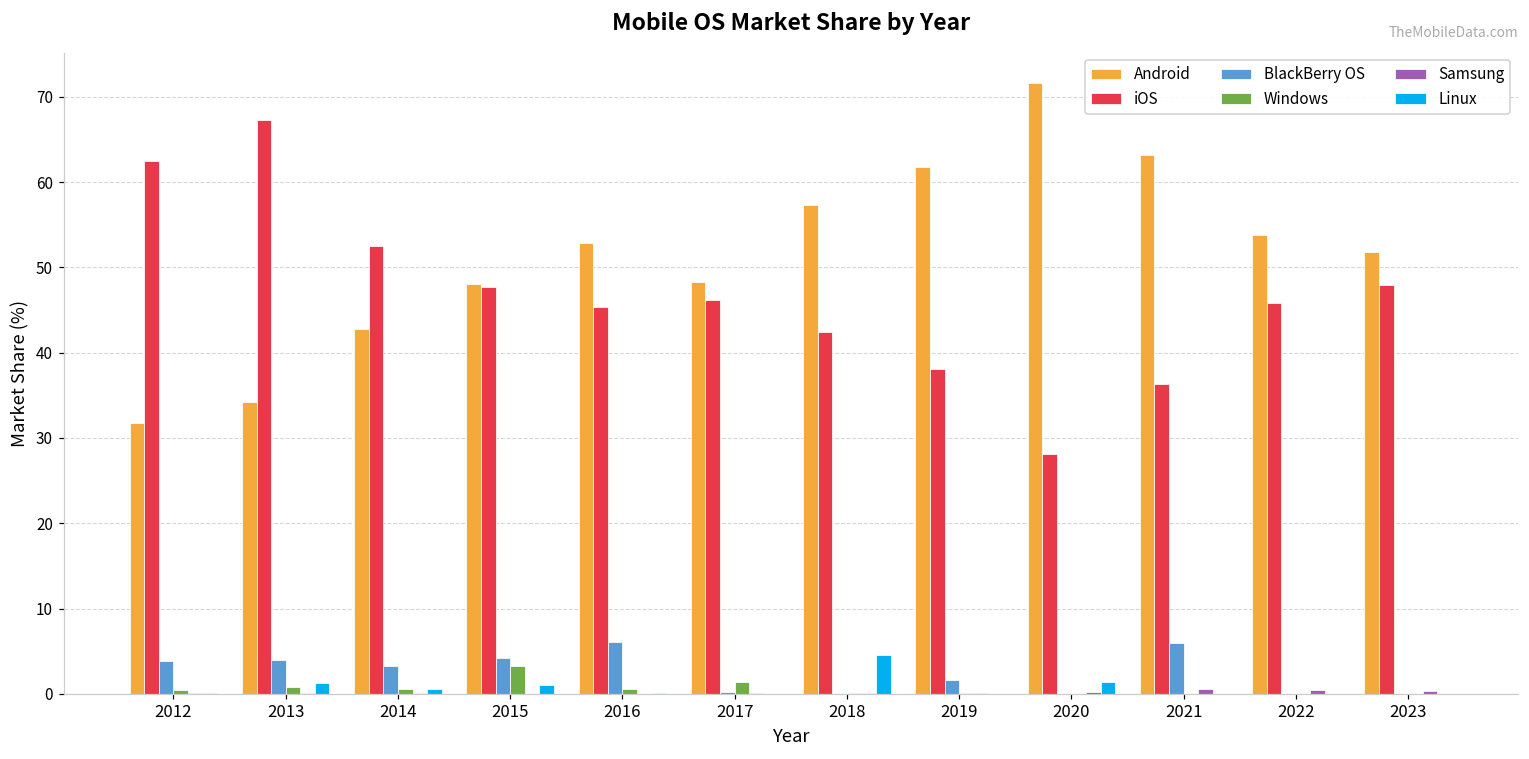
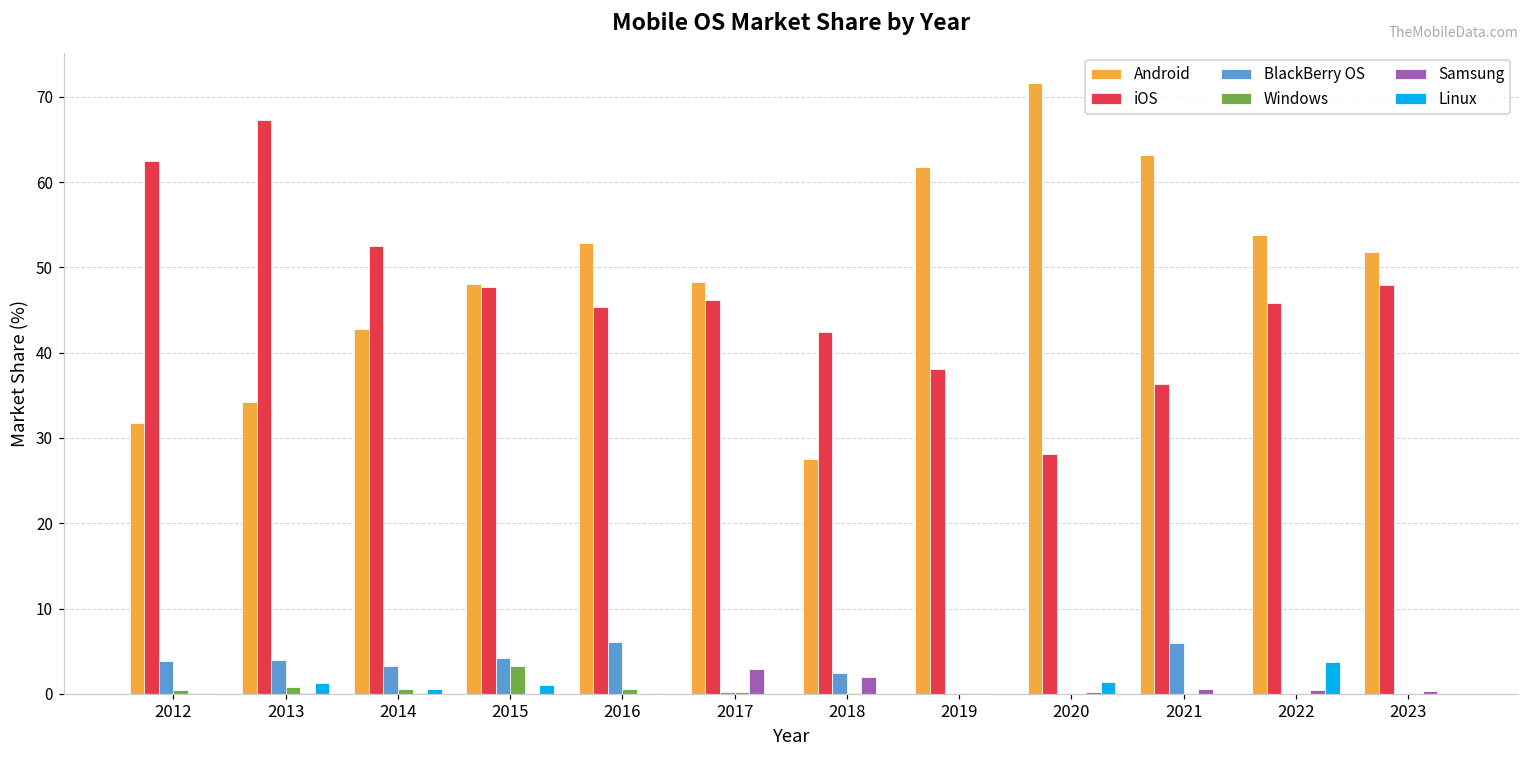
  {
    "Android": {
      "2012": 32,
      "2013": 34,
      "2014": 43,
      "2015": 48,
      "2016": 53,
      "2017": 48,
-     "2018": 57,
+     "2018": 28,
      "2019": 62,
      "2020": 72,
      "2021": 63,
      "2022": 54,
      "2023": 52
    },
    "iOS": {
      "2012": 63,
      "2013": 67,
      "2014": 53,
      "2015": 48,
      "2016": 45,
      "2017": 46,
      "2018": 42,
      "2019": 38,
      "2020": 28,
      "2021": 36,
      "2022": 46,
      "2023": 48
    },
    "BlackBerry OS": {
      "2012": 4,
      "2013": 4,
      "2014": 3,
      "2015": 4,
      "2016": 6,
-     "2018": 0,
-     "2019": 2,
+     "2018": 2,
+     "2019": 0,
      "2020": 0,
      "2021": 6,
      "2022": 0,
      "2023": 0
    },
    "Windows": {
      "2012": 0,
      "2013": 1,
      "2014": 1,
      "2015": 3,
      "2016": 1,
-     "2017": 1
+     "2017": 0
    },
    "Samsung": {
      "2015": 0,
-     "2017": 0,
-     "2018": 0,
+     "2017": 3,
+     "2018": 2,
      "2021": 1,
      "2022": 0
    },
    "Linux": {
      "2013": 1,
      "2014": 1,
      "2015": 1,
-     "2018": 5,
+     "2018": 0,
      "2019": 0,
      "2020": 1,
      "2021": 0,
-     "2022": 0,
+     "2022": 4,
      "2023": 0
    }
  }
